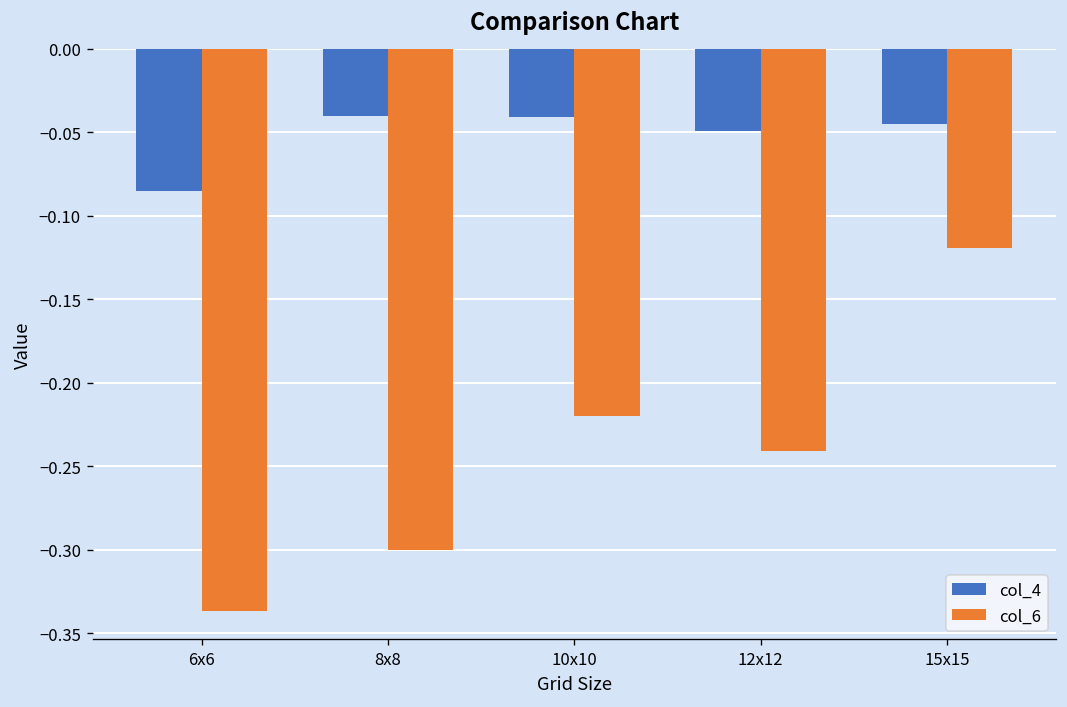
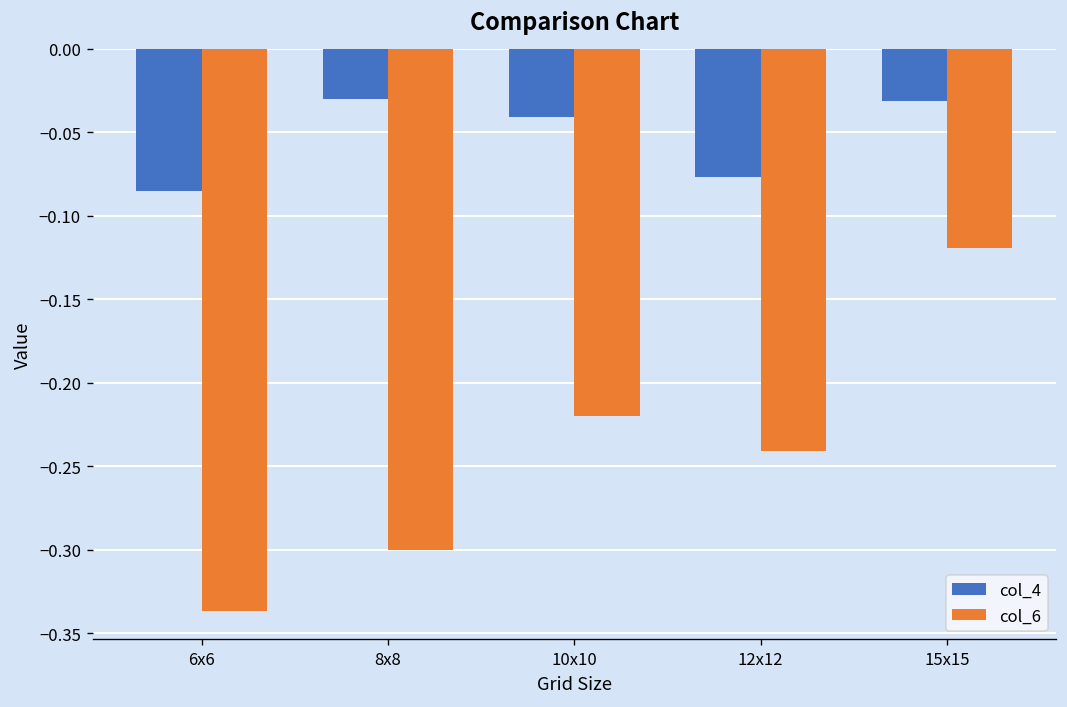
  {
    "col_4": {
      "6x6": -0.085,
-     "8x8": -0.04,
+     "8x8": -0.03,
      "10x10": -0.041,
-     "12x12": -0.049,
-     "15x15": -0.045
+     "12x12": -0.077,
+     "15x15": -0.031
    },
    "col_6": {
      "6x6": -0.337,
      "8x8": -0.300,
      "10x10": -0.220,
      "12x12": -0.241,
      "15x15": -0.119
    }
  }
